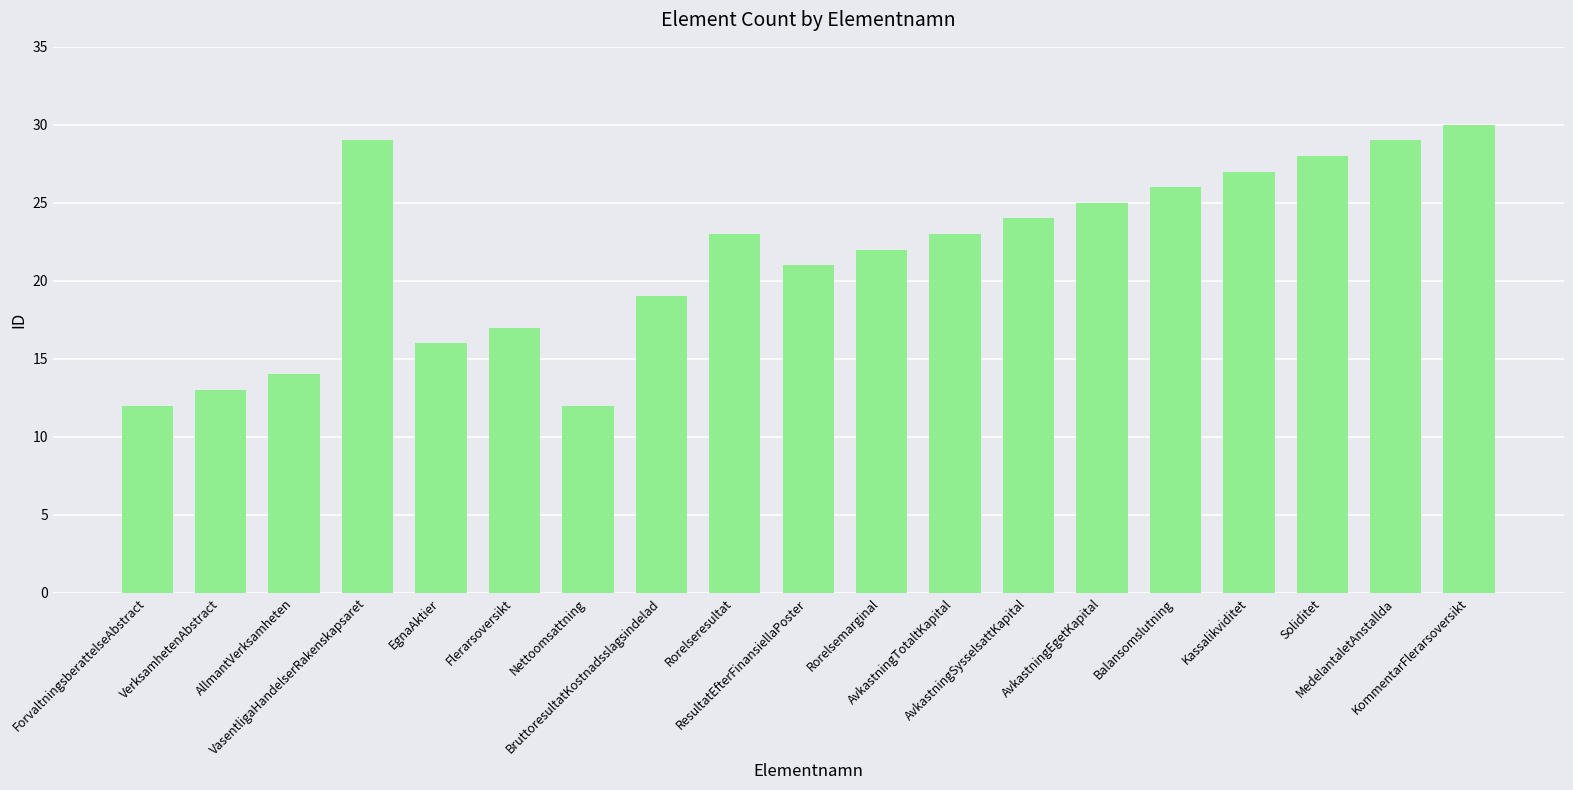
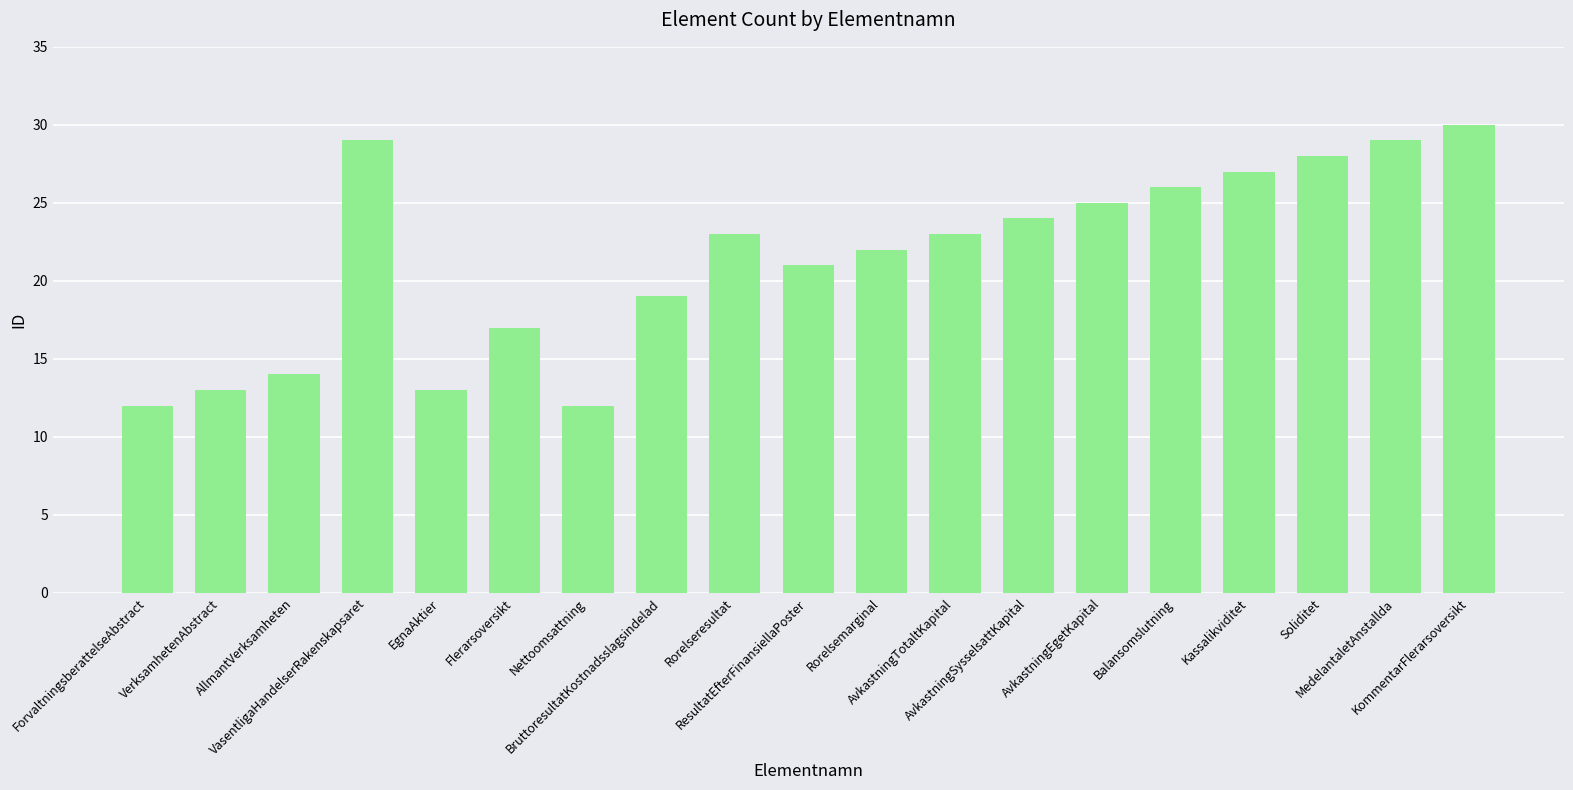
  {
    "ForvaltningsberattelseAbstract": 12,
    "VerksamhetenAbstract": 13,
    "AllmantVerksamheten": 14,
    "VasentligaHandelserRakenskapsaret": 29,
-   "EgnaAktier": 16,
+   "EgnaAktier": 13,
    "Flerarsoversikt": 17,
    "Nettoomsattning": 12,
    "BruttoresultatKostnadsslagsindelad": 19,
    "Rorelseresultat": 23,
    "ResultatEfterFinansiellaPoster": 21,
    "Rorelsemarginal": 22,
    "AvkastningTotaltKapital": 23,
    "AvkastningSysselsattKapital": 24,
    "AvkastningEgetKapital": 25,
    "Balansomslutning": 26,
    "Kassalikviditet": 27,
    "Soliditet": 28,
    "MedelantaletAnstallda": 29,
    "KommentarFlerarsoversikt": 30
  }
